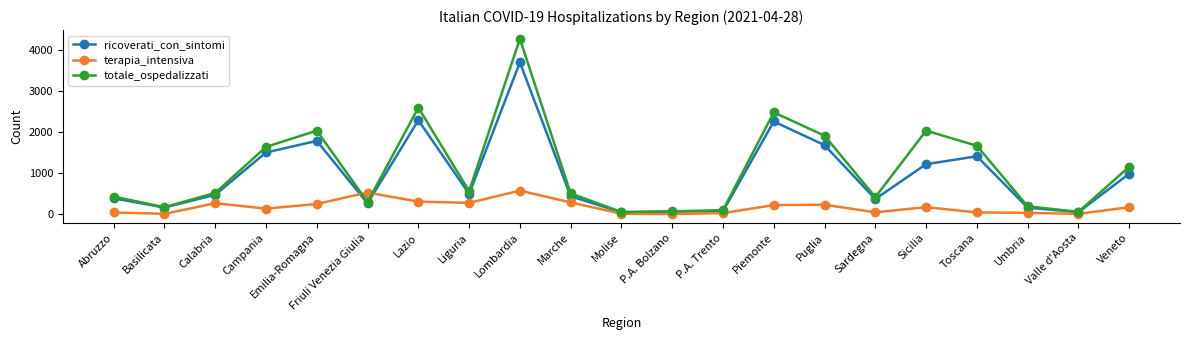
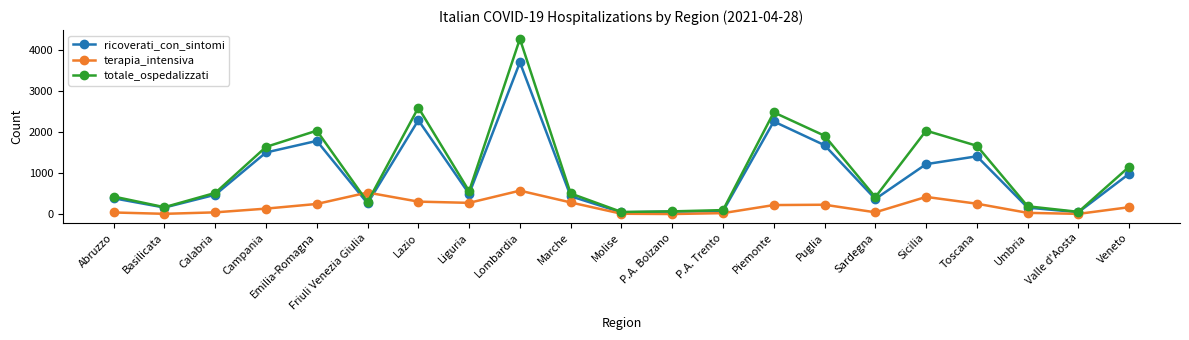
  {
    "ricoverati_con_sintomi": {
      "Campania": 1500,
      "Emilia-Romagna": 1800,
      "Lazio": 2300,
      "Liguria": 500,
      "Lombardia": 3700,
      "Marche": 400,
      "Piemonte": 2300,
      "Puglia": 1700,
      "Sicilia": 1200,
      "Toscana": 1400,
      "Veneto": 1000
    },
    "terapia_intensiva": {
      "Abruzzo": 0,
      "Basilicata": 0,
-     "Calabria": 300,
+     "Calabria": 0,
      "Campania": 100,
      "Emilia-Romagna": 300,
      "Friuli Venezia Giulia": 500,
      "Lazio": 300,
      "Liguria": 300,
      "Lombardia": 600,
      "Marche": 300,
      "Piemonte": 200,
      "Puglia": 200,
      "Sardegna": 0,
-     "Sicilia": 200,
-     "Toscana": 0,
+     "Sicilia": 400,
+     "Toscana": 300,
      "Umbria": 0,
      "Veneto": 200
    },
    "totale_ospedalizzati": {
      "Campania": 1600,
      "Emilia-Romagna": 2000,
      "Lazio": 2600,
      "Liguria": 600,
      "Lombardia": 4300,
      "Marche": 500,
      "Piemonte": 2500,
      "Puglia": 1900,
      "Sicilia": 2000,
      "Toscana": 1700,
      "Veneto": 1200
    }
  }
